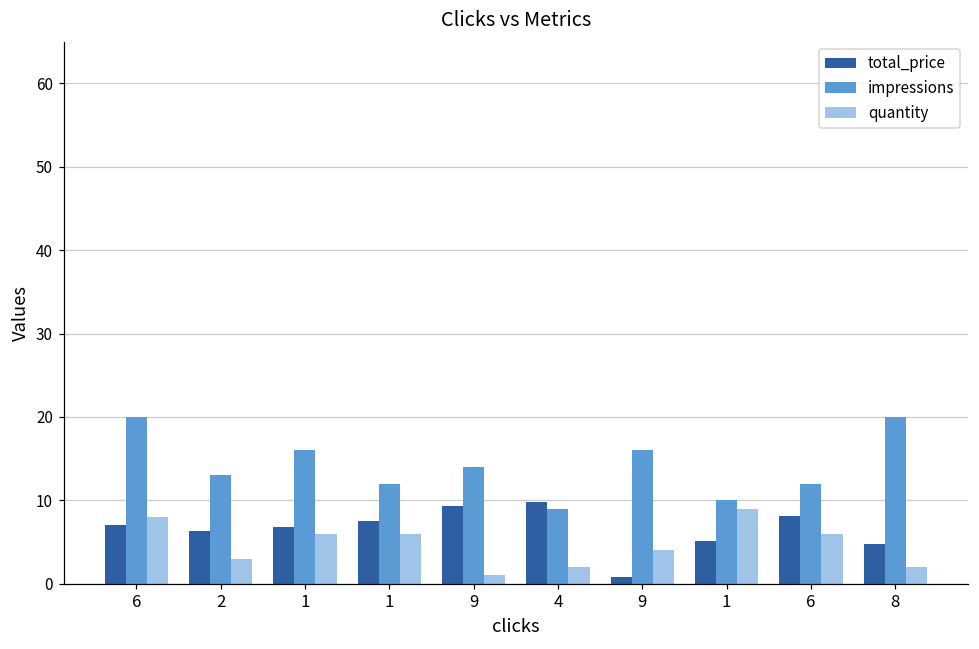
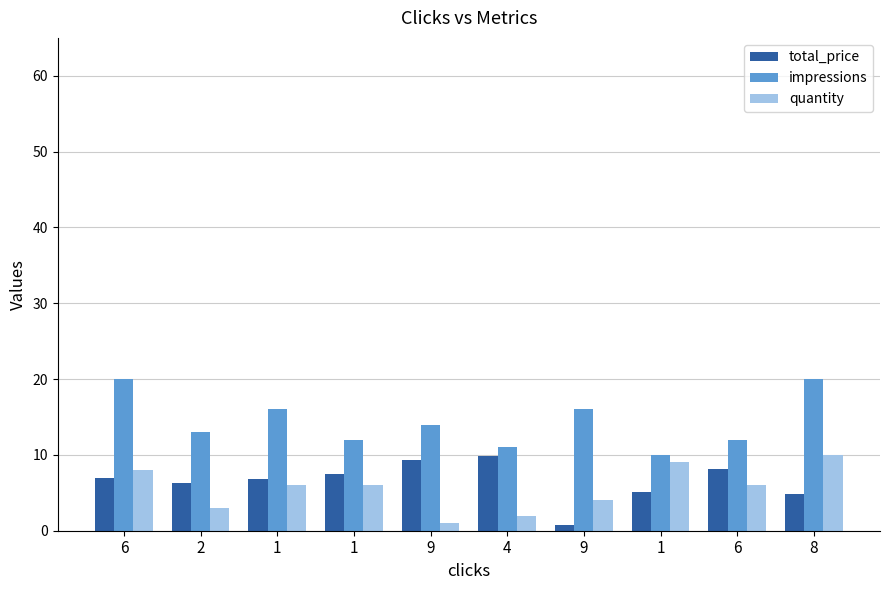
  {
    "total_price": {
      "2": 6,
      "4": 10,
      "8": 5
    },
    "impressions": {
      "2": 13,
-     "4": 9,
+     "4": 11,
      "8": 20
    },
    "quantity": {
      "2": 3,
      "4": 2,
-     "8": 2
+     "8": 10
    }
  }
